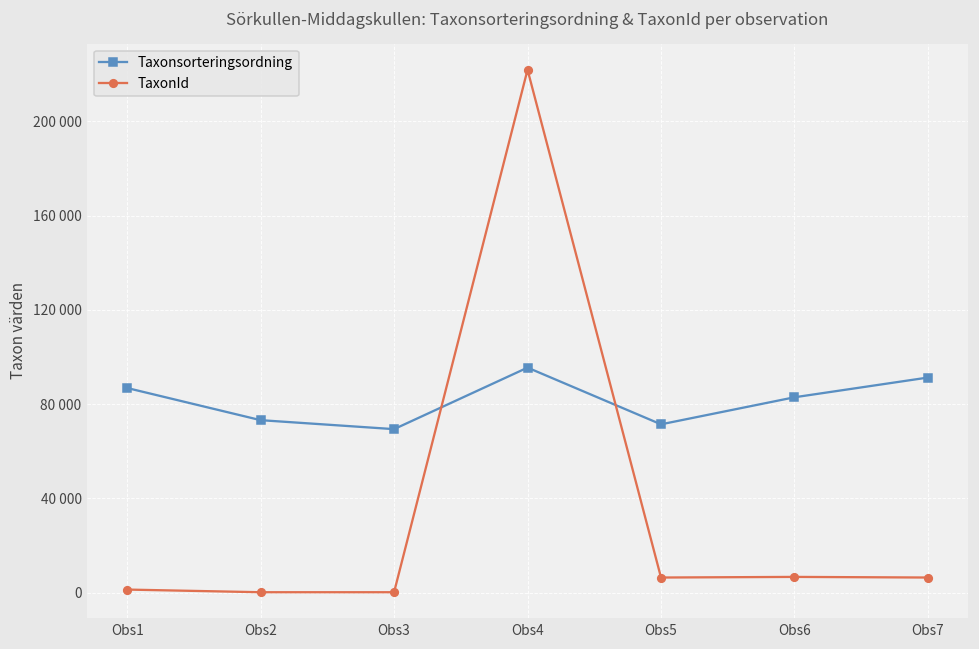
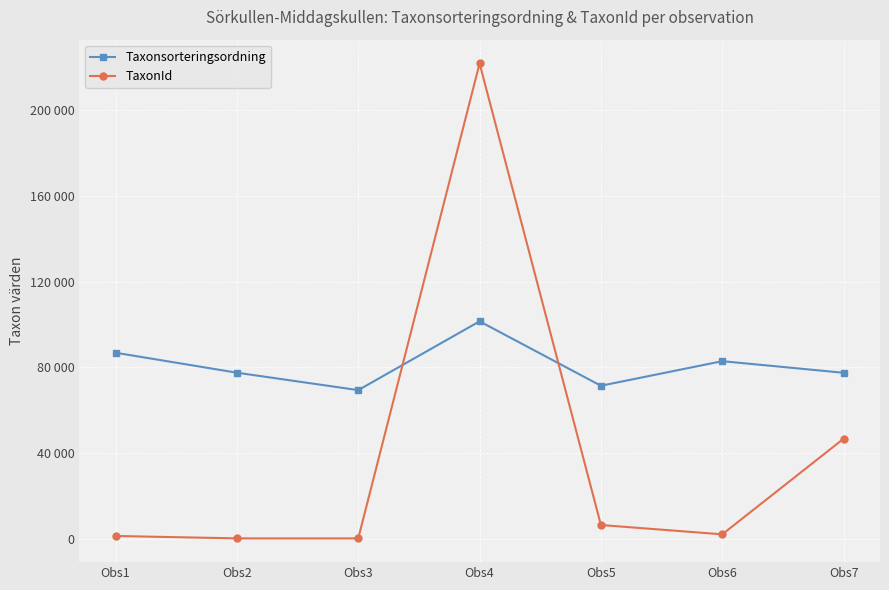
  {
    "Taxonsorteringsordning": {
      "Obs1": 87000,
-     "Obs2": 73000,
+     "Obs2": 78000,
      "Obs3": 69000,
-     "Obs4": 96000,
+     "Obs4": 102000,
      "Obs5": 71000,
      "Obs6": 83000,
-     "Obs7": 91000
+     "Obs7": 78000
    },
    "TaxonId": {
      "Obs1": 1000,
      "Obs2": 0,
      "Obs3": 0,
      "Obs4": 222000,
      "Obs5": 6000,
-     "Obs6": 7000,
-     "Obs7": 6000
+     "Obs6": 2000,
+     "Obs7": 47000
    }
  }
